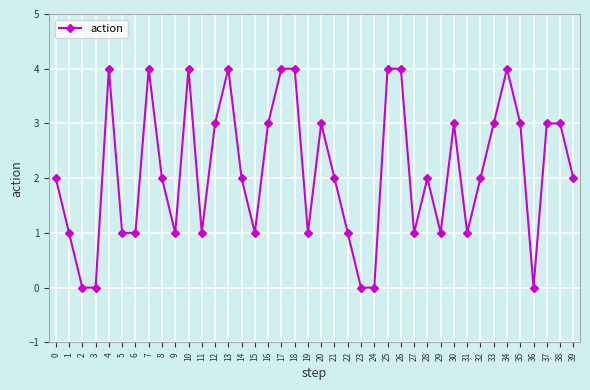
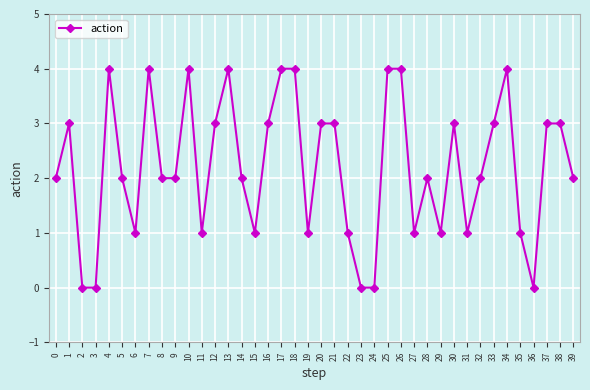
  {
    "0": 2,
-   "1": 1,
+   "1": 3,
    "2": 0,
    "3": 0,
    "4": 4,
-   "5": 1,
+   "5": 2,
    "6": 1,
    "7": 4,
    "8": 2,
-   "9": 1,
+   "9": 2,
    "10": 4,
    "11": 1,
    "12": 3,
    "13": 4,
    "14": 2,
    "15": 1,
    "16": 3,
    "17": 4,
    "18": 4,
    "19": 1,
    "20": 3,
-   "21": 2,
+   "21": 3,
    "22": 1,
    "23": 0,
    "24": 0,
    "25": 4,
    "26": 4,
    "27": 1,
    "28": 2,
    "29": 1,
    "30": 3,
    "31": 1,
    "32": 2,
    "33": 3,
    "34": 4,
-   "35": 3,
+   "35": 1,
    "36": 0,
    "37": 3,
    "38": 3,
    "39": 2
  }
